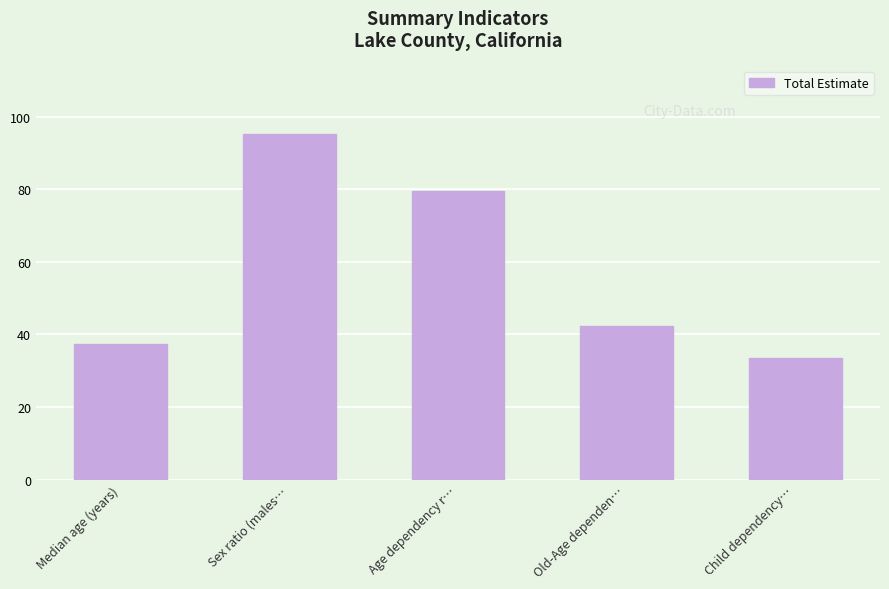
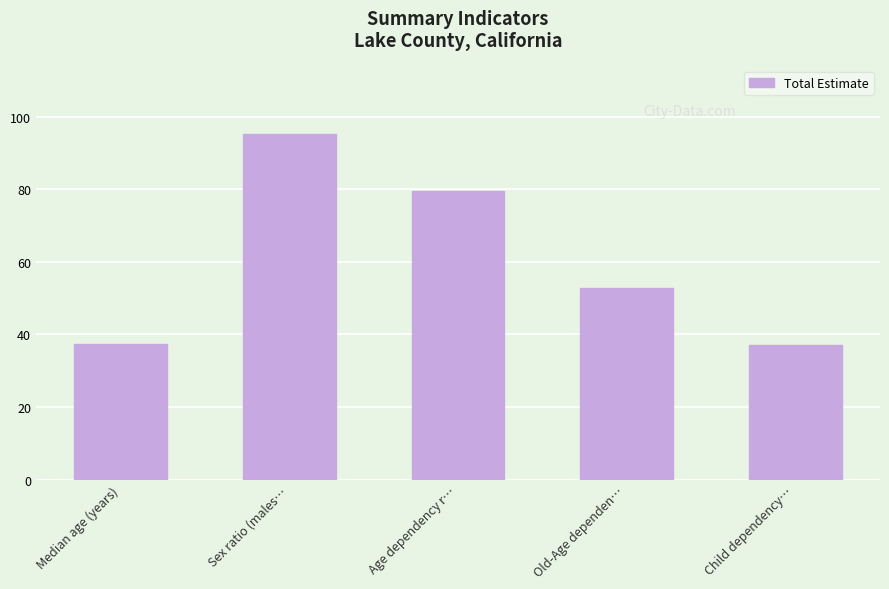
  {
    "Median age (years)": 37,
    "Sex ratio (males…": 95,
    "Age dependency r…": 80,
-   "Old-Age dependen…": 42,
-   "Child dependency…": 34
+   "Old-Age dependen…": 53,
+   "Child dependency…": 37
  }
